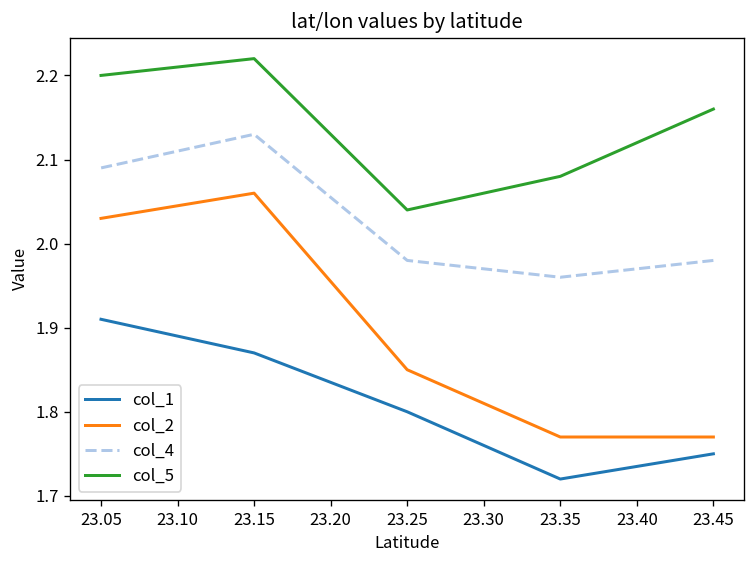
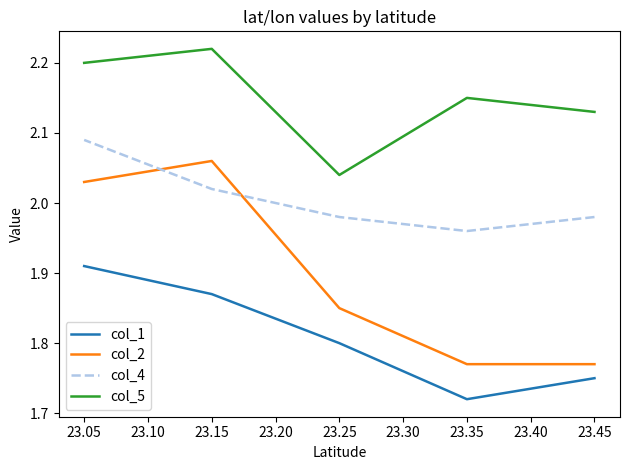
  {
    "col_1": {
      "23.05": 1.91,
      "23.15": 1.87,
      "23.25": 1.80,
      "23.35": 1.72,
      "23.45": 1.75
    },
    "col_2": {
      "23.05": 2.03,
      "23.15": 2.06,
      "23.25": 1.85,
      "23.35": 1.77,
      "23.45": 1.77
    },
    "col_4": {
      "23.05": 2.09,
-     "23.15": 2.13,
+     "23.15": 2.02,
      "23.25": 1.98,
      "23.35": 1.96,
      "23.45": 1.98
    },
    "col_5": {
      "23.05": 2.20,
      "23.15": 2.22,
      "23.25": 2.04,
-     "23.35": 2.08,
-     "23.45": 2.16
+     "23.35": 2.15,
+     "23.45": 2.13
    }
  }
